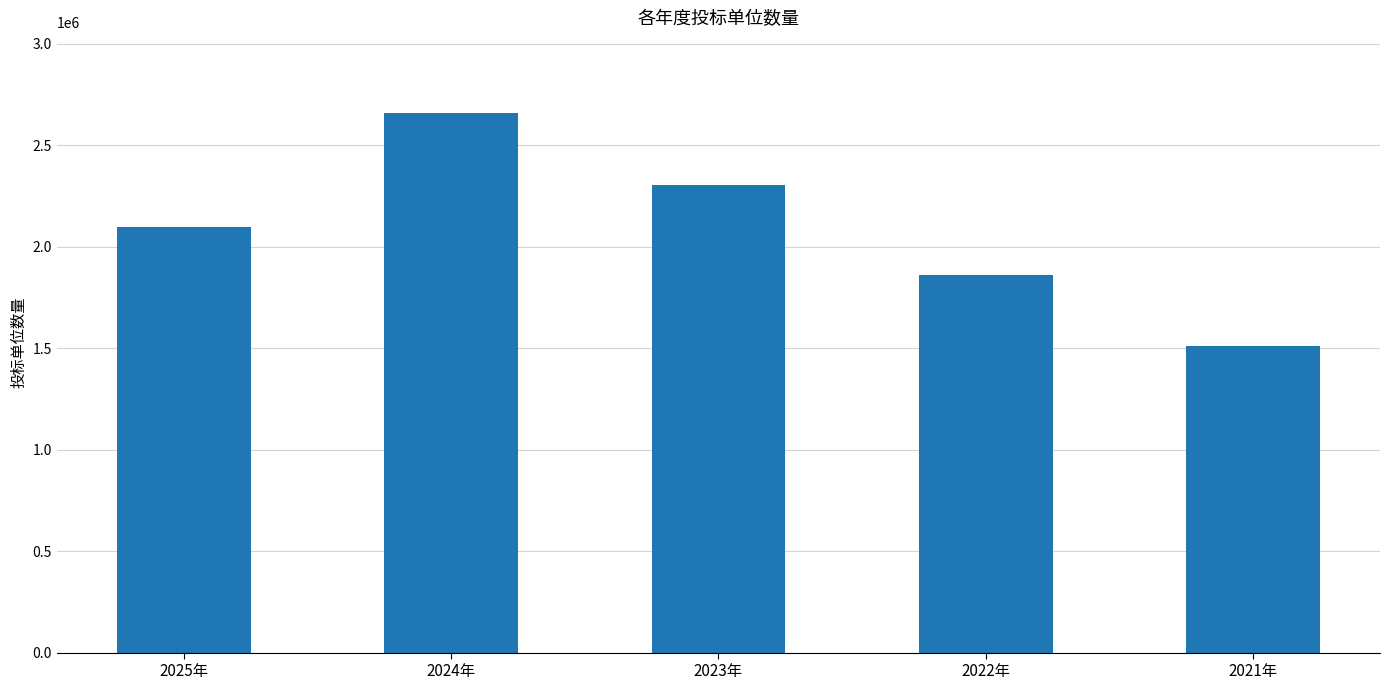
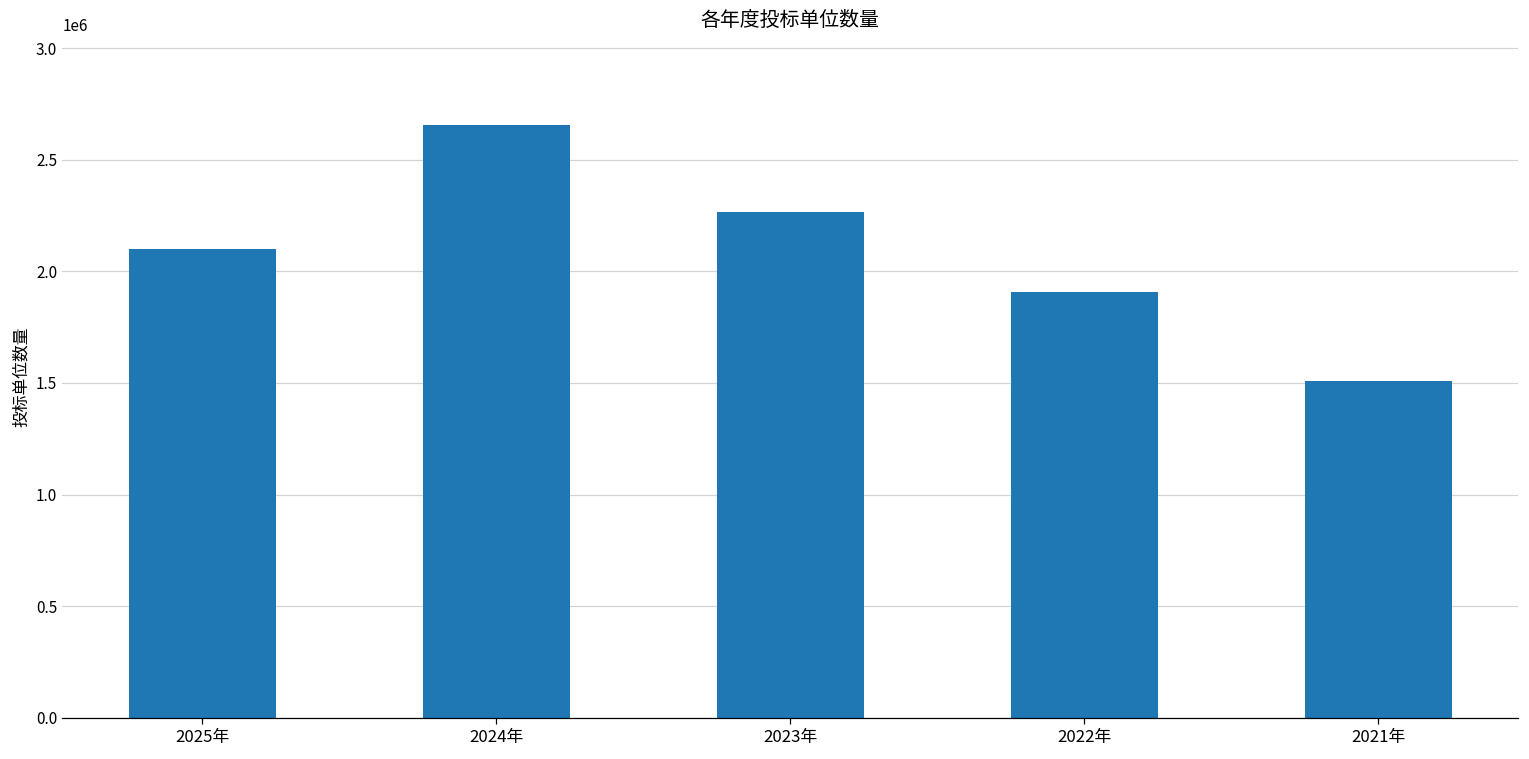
  {
    "2025年": 2100000,
    "2024年": 2660000,
-   "2023年": 2310000,
-   "2022年": 1860000,
+   "2023年": 2260000,
+   "2022年": 1910000,
    "2021年": 1510000
  }
